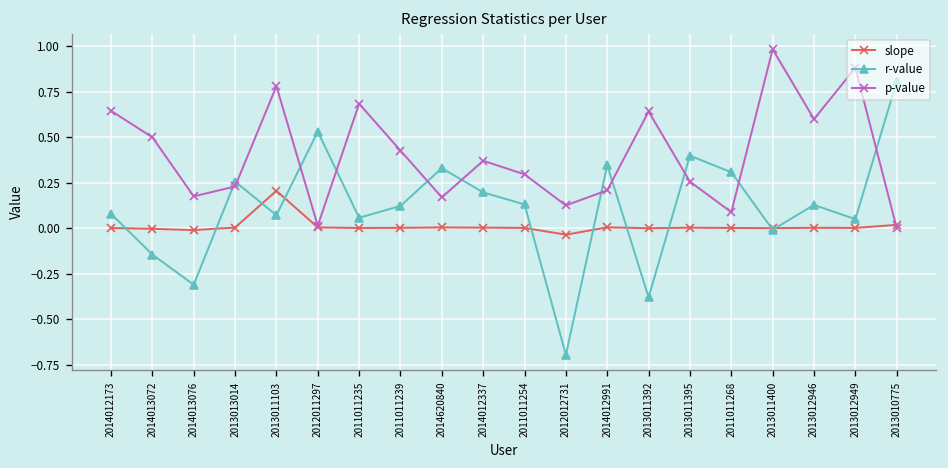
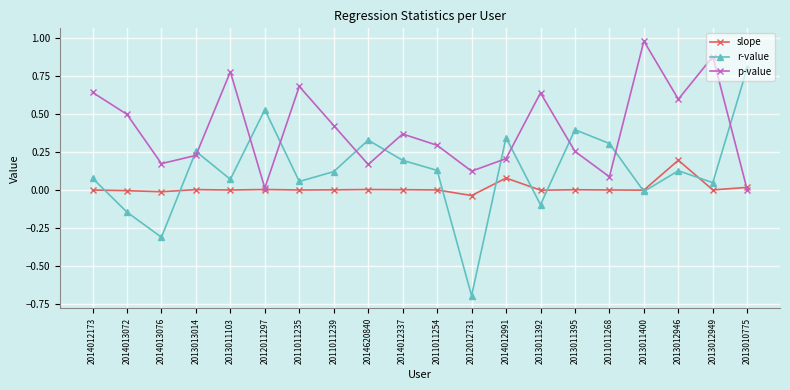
  {
    "slope": {
      "2014012173": 0.00,
      "2014013072": 0.00,
      "2014013076": -0.01,
      "2013013014": 0.00,
-     "2013011103": 0.20,
+     "2013011103": 0.00,
      "2011011235": 0.00,
      "2011011239": 0.00,
      "2014620840": 0.00,
      "2014012337": 0.00,
      "2011011254": 0.00,
      "2012012731": -0.04,
-     "2014012991": 0.00,
+     "2014012991": 0.08,
      "2013011392": 0.00,
      "2013011395": 0.00,
      "2011011268": 0.00,
-     "2013012946": 0.00,
+     "2013012946": 0.20,
      "2013012949": 0.00,
      "2013010775": 0.02
    },
    "r-value": {
      "2014012173": 0.08,
      "2014013072": -0.15,
      "2014013076": -0.31,
      "2013013014": 0.26,
      "2013011103": 0.07,
      "2012011297": 0.53,
      "2011011235": 0.06,
      "2011011239": 0.12,
      "2014620840": 0.33,
      "2014012337": 0.20,
      "2011011254": 0.13,
      "2012012731": -0.70,
      "2014012991": 0.35,
-     "2013011392": -0.38,
+     "2013011392": -0.10,
      "2013011395": 0.40,
      "2011011268": 0.31,
      "2013012946": 0.13,
      "2013012949": 0.05
    },
    "p-value": {
      "2014012173": 0.64,
      "2014013072": 0.50,
      "2014013076": 0.17,
      "2013013014": 0.23,
      "2013011103": 0.78,
      "2011011235": 0.68,
      "2011011239": 0.43,
      "2014620840": 0.17,
      "2014012337": 0.37,
      "2011011254": 0.30,
      "2012012731": 0.12,
      "2014012991": 0.21,
      "2013011392": 0.64,
      "2013011395": 0.26,
      "2011011268": 0.09,
      "2013011400": 0.98,
      "2013012946": 0.60,
      "2013010775": 0.00
    }
  }
